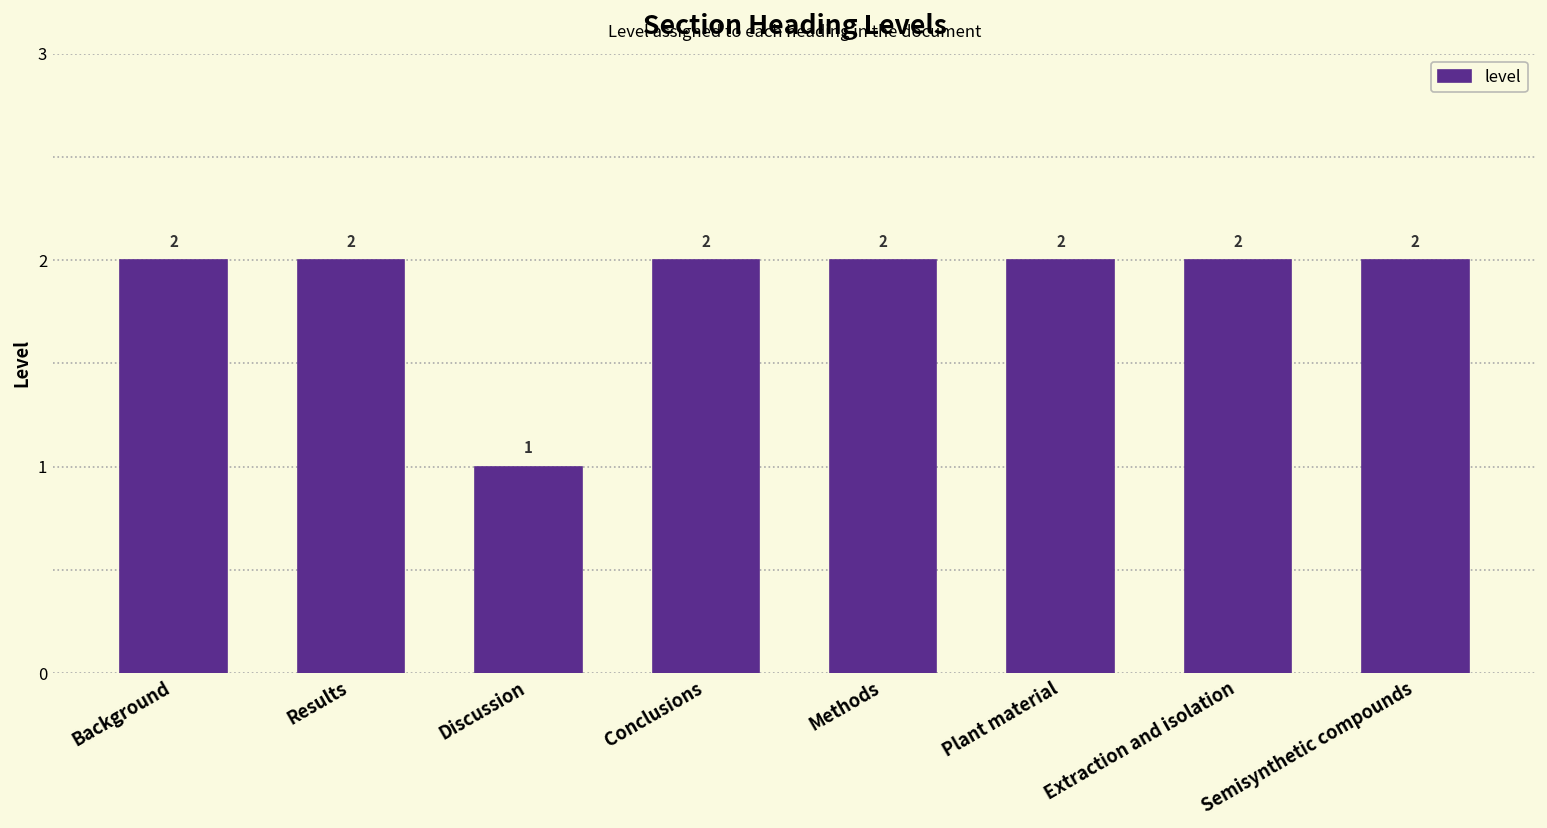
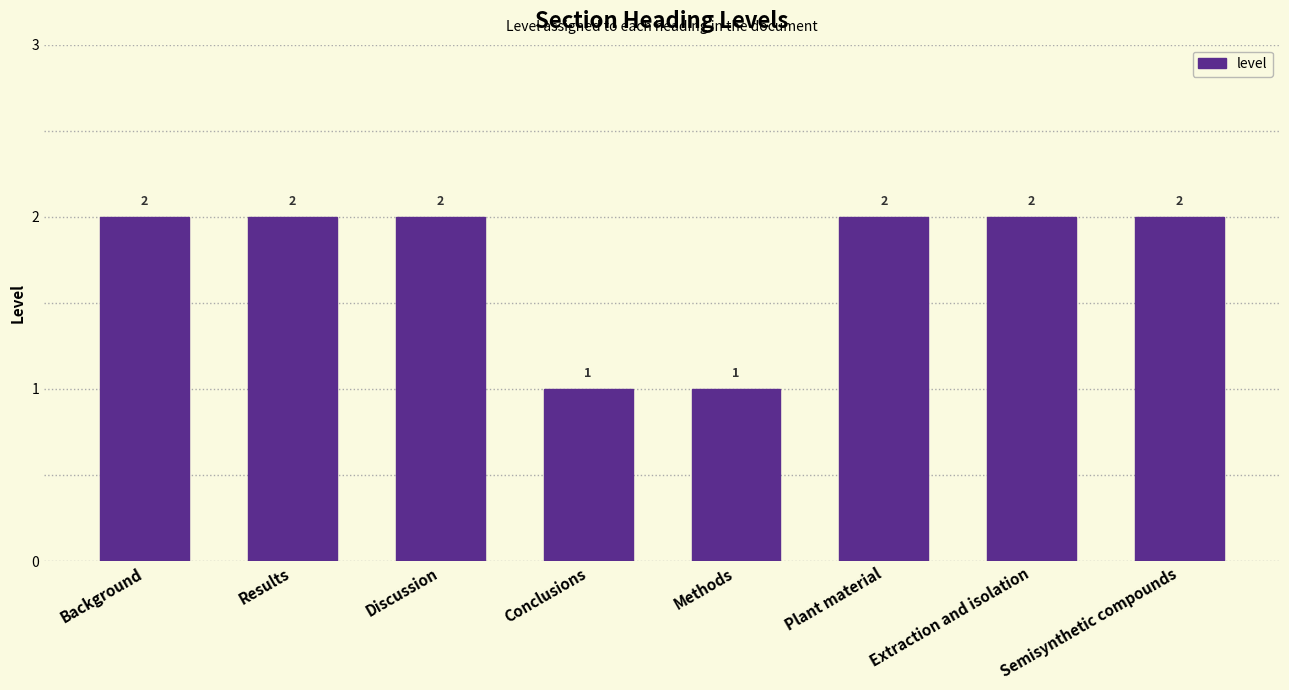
  {
    "Background": 2,
    "Results": 2,
-   "Discussion": 1,
-   "Conclusions": 2,
-   "Methods": 2,
+   "Discussion": 2,
+   "Conclusions": 1,
+   "Methods": 1,
    "Plant material": 2,
    "Extraction and isolation": 2,
    "Semisynthetic compounds": 2
  }
